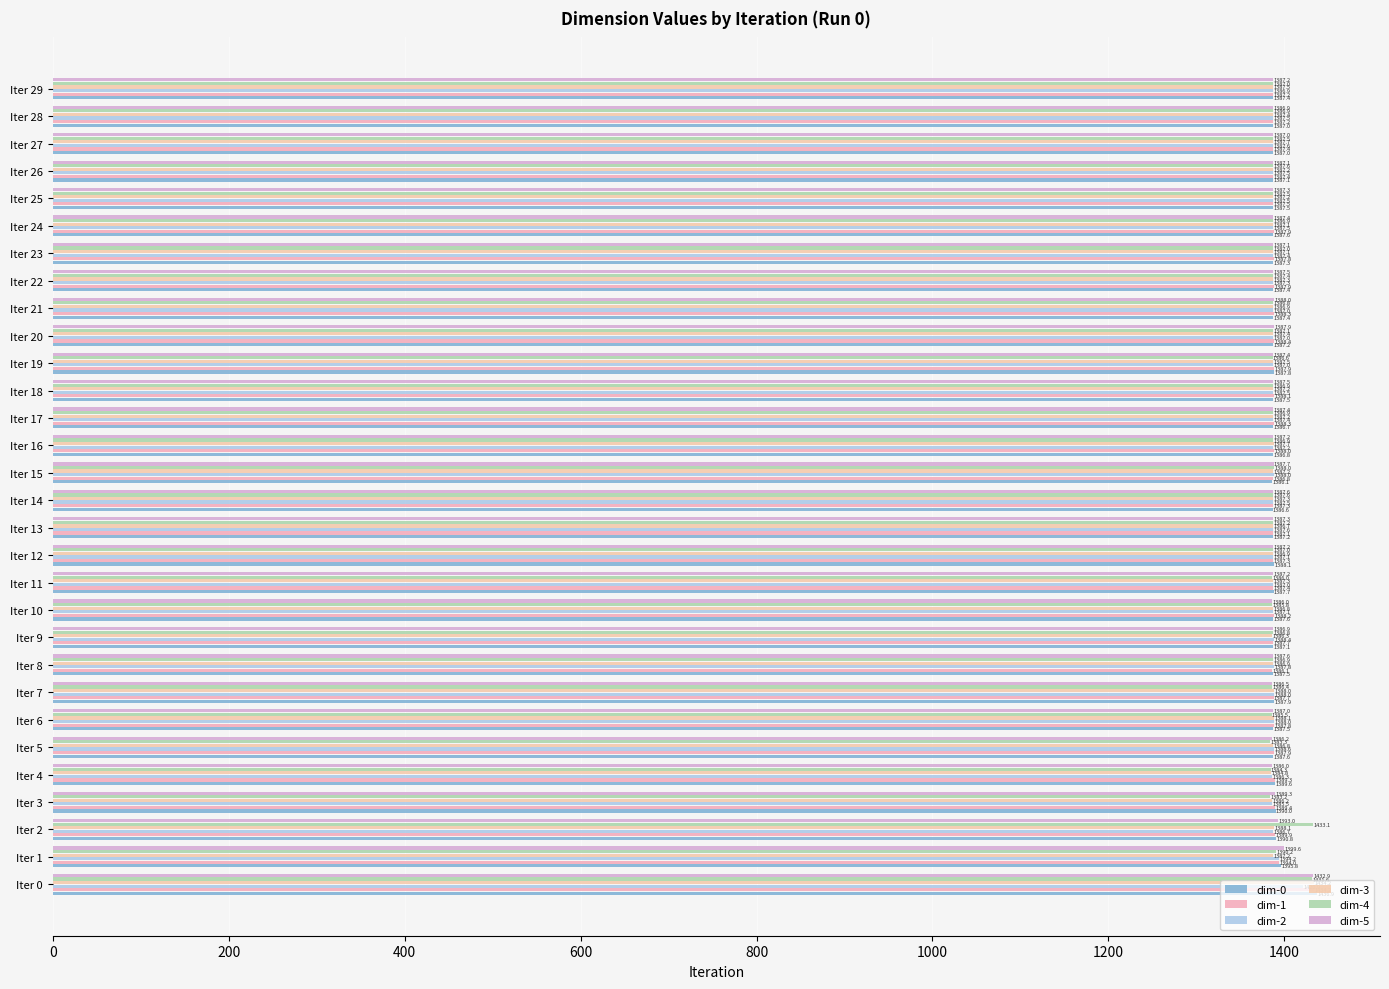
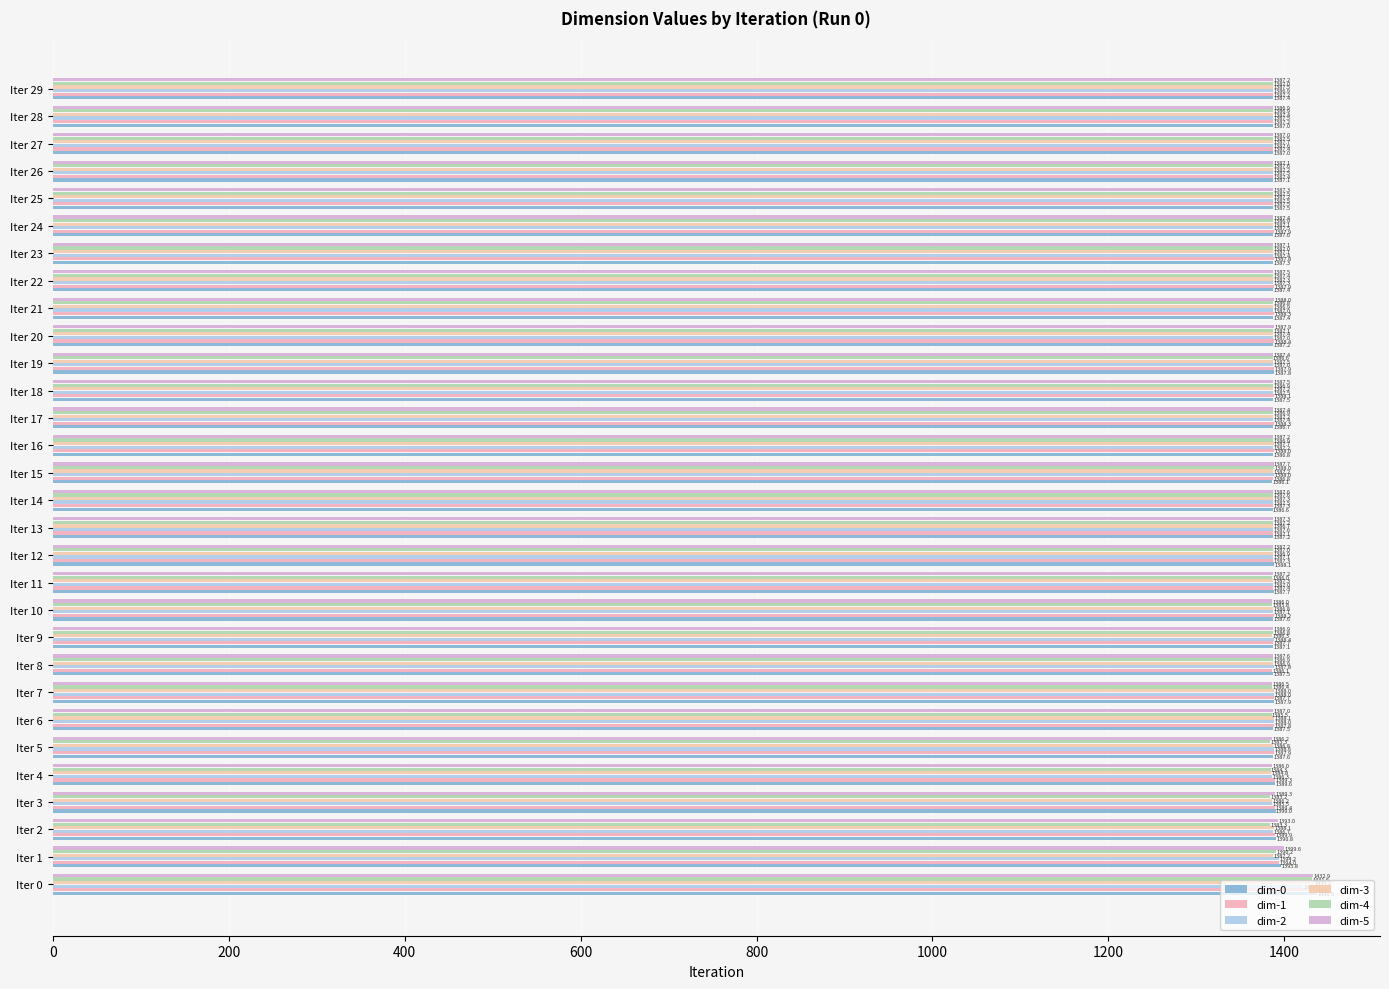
  {
    "dim-4": {
-     "Iter 2": 1433.1
+     "Iter 2": 1383.3
    }
  }
